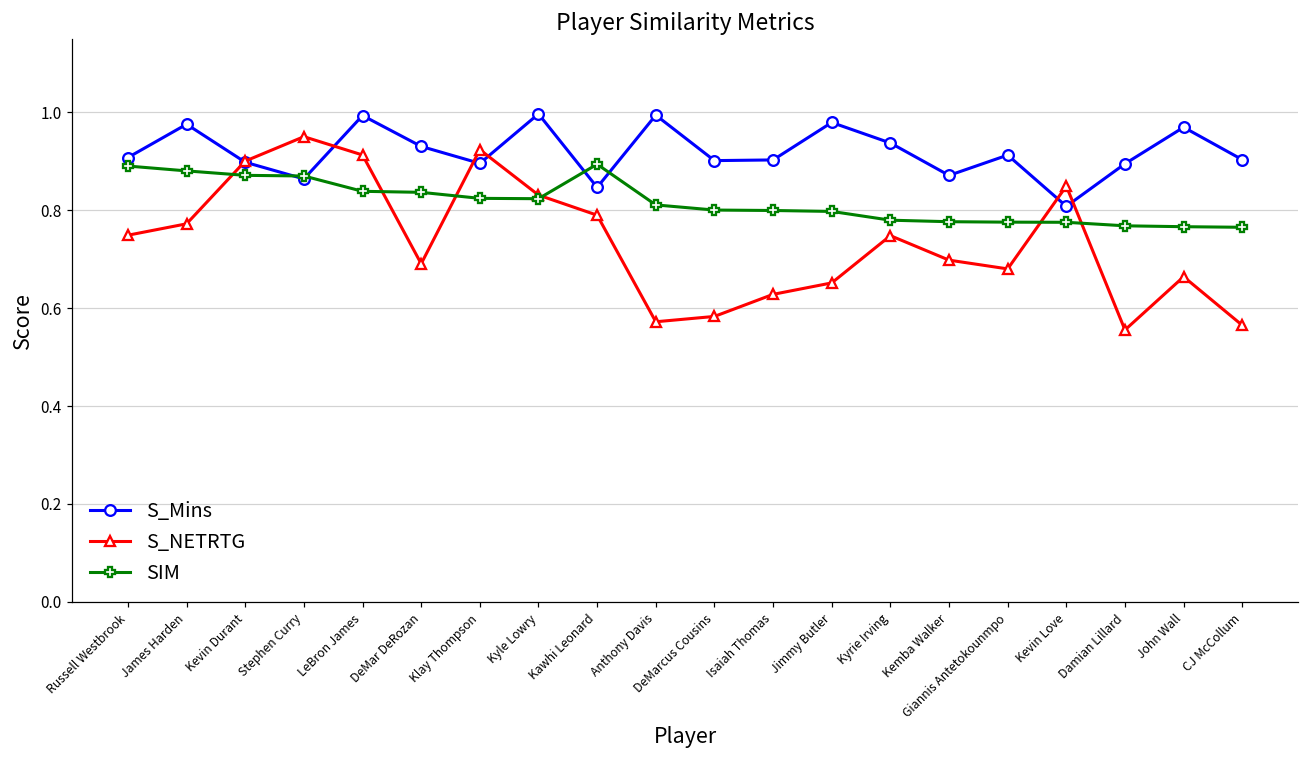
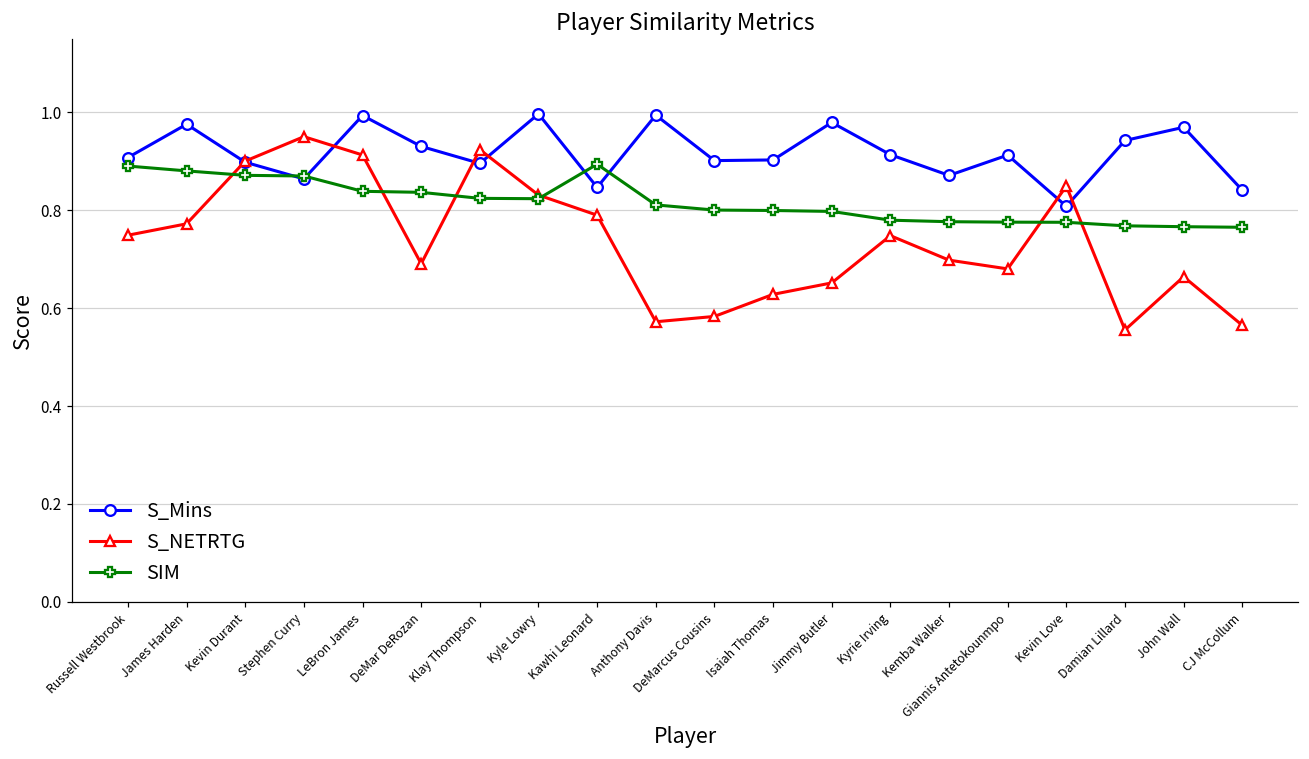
  {
    "S_Mins": {
      "Russell Westbrook": 0.91,
      "James Harden": 0.98,
      "Stephen Curry": 0.86,
      "LeBron James": 0.99,
      "DeMar DeRozan": 0.93,
      "Klay Thompson": 0.90,
      "Kyle Lowry": 1.00,
      "Kawhi Leonard": 0.85,
      "Anthony Davis": 0.99,
      "DeMarcus Cousins": 0.90,
      "Isaiah Thomas": 0.90,
      "Jimmy Butler": 0.98,
-     "Kyrie Irving": 0.94,
+     "Kyrie Irving": 0.91,
      "Kemba Walker": 0.87,
      "Giannis Antetokounmpo": 0.91,
      "Kevin Love": 0.81,
-     "Damian Lillard": 0.89,
+     "Damian Lillard": 0.94,
      "John Wall": 0.97,
-     "CJ McCollum": 0.90
+     "CJ McCollum": 0.84
    },
    "S_NETRTG": {
      "Russell Westbrook": 0.75,
      "James Harden": 0.77,
      "Stephen Curry": 0.95,
      "LeBron James": 0.91,
      "DeMar DeRozan": 0.69,
      "Klay Thompson": 0.92,
      "Kyle Lowry": 0.83,
      "Kawhi Leonard": 0.79,
      "Anthony Davis": 0.57,
      "DeMarcus Cousins": 0.58,
      "Isaiah Thomas": 0.63,
      "Jimmy Butler": 0.65,
      "Kyrie Irving": 0.75,
      "Kemba Walker": 0.70,
      "Giannis Antetokounmpo": 0.68,
      "Kevin Love": 0.85,
      "Damian Lillard": 0.56,
      "John Wall": 0.66,
      "CJ McCollum": 0.56
    },
    "SIM": {
      "Russell Westbrook": 0.89,
      "James Harden": 0.88,
      "Kevin Durant": 0.87,
      "Stephen Curry": 0.87,
      "LeBron James": 0.84,
      "DeMar DeRozan": 0.84,
      "Klay Thompson": 0.82,
      "Kyle Lowry": 0.82,
      "Kawhi Leonard": 0.89,
      "Anthony Davis": 0.81,
      "DeMarcus Cousins": 0.80,
      "Isaiah Thomas": 0.80,
      "Jimmy Butler": 0.80,
      "Kyrie Irving": 0.78,
      "Kemba Walker": 0.78,
      "Giannis Antetokounmpo": 0.78,
      "Kevin Love": 0.78,
      "Damian Lillard": 0.77,
      "John Wall": 0.77,
      "CJ McCollum": 0.77
    }
  }
